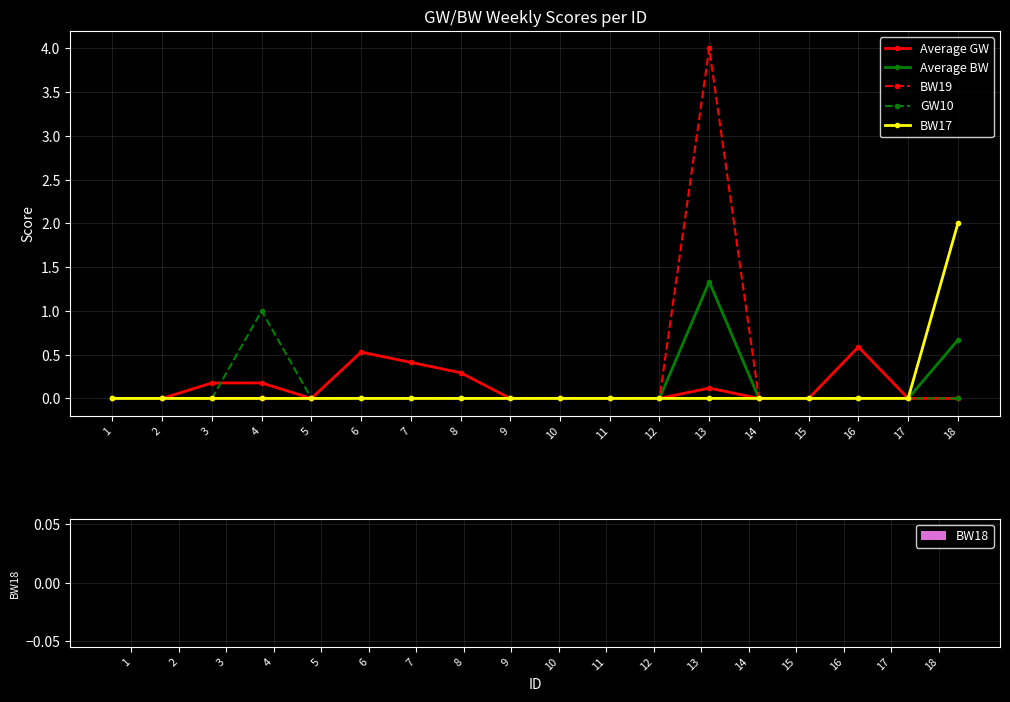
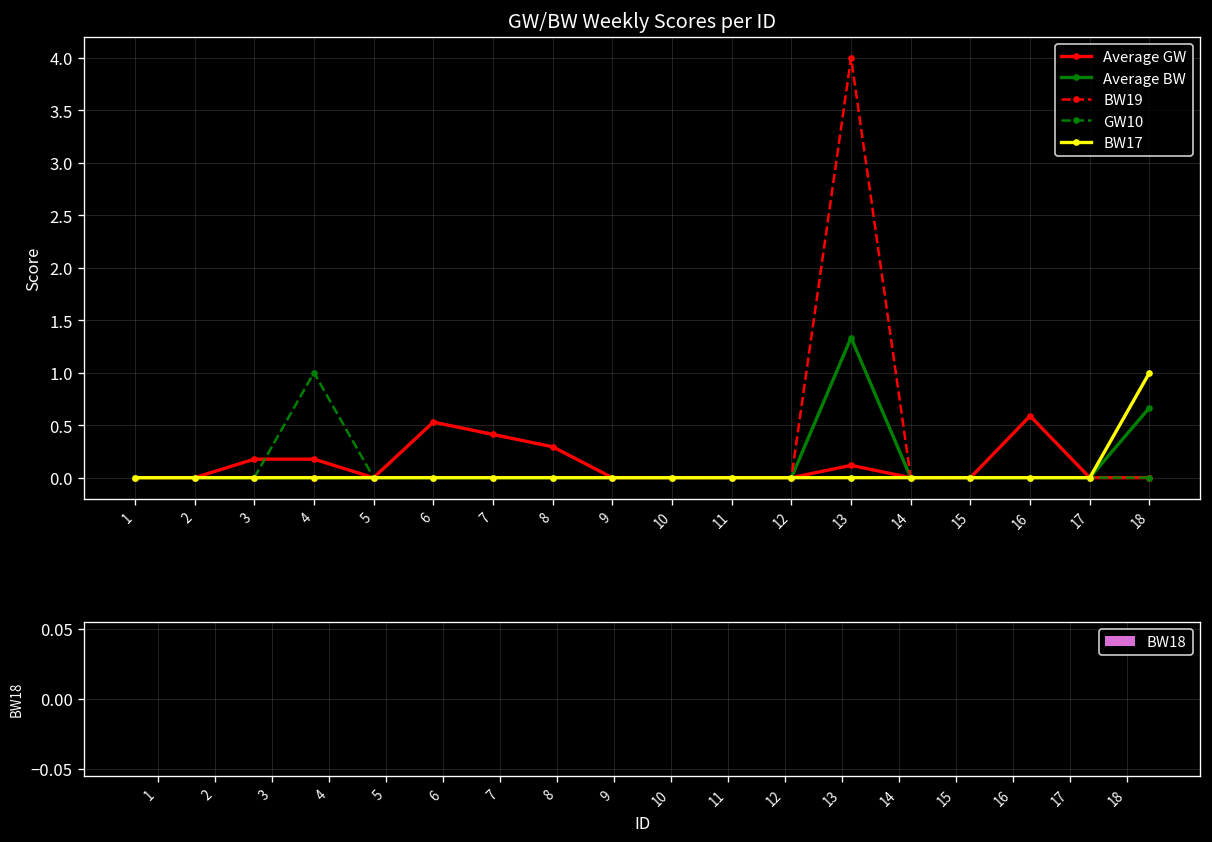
  {
    "GW/BW Weekly Scores per ID": {
      "BW17": {
-       "18": 2
+       "18": 1
      }
    }
  }
